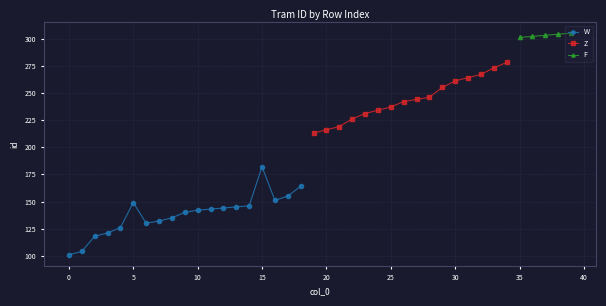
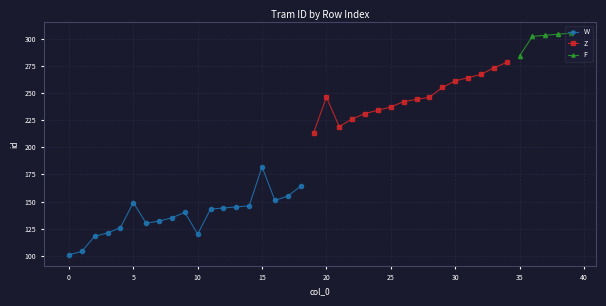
  {
    "W": {
      "0": 101,
      "5": 149,
-     "10": 142,
+     "10": 120,
      "15": 182
    },
    "Z": {
-     "20": 216,
+     "20": 246,
      "25": 237,
      "30": 261
    },
    "F": {
-     "35": 301
+     "35": 284
    }
  }
